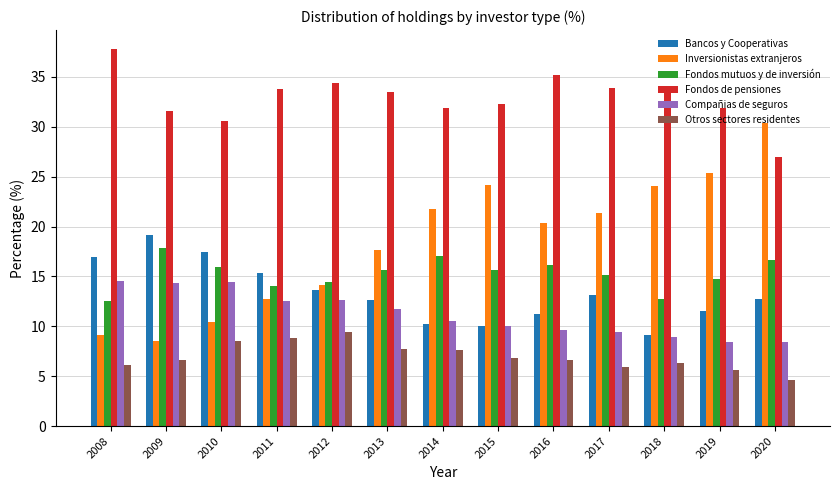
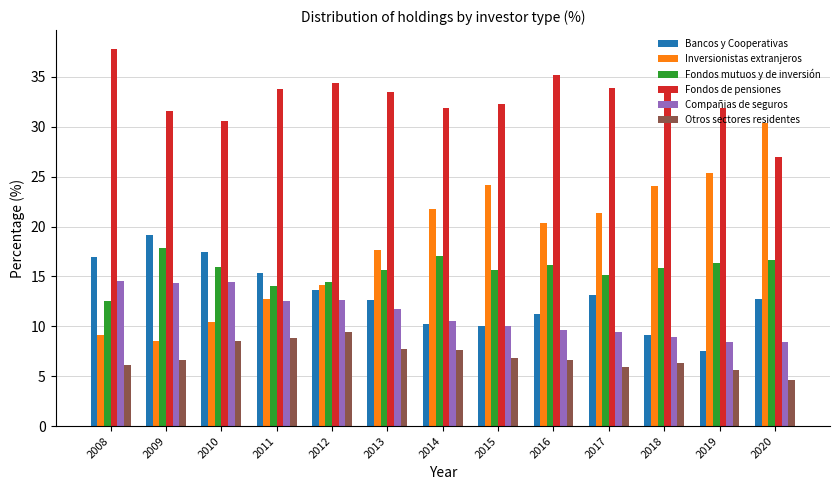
  {
    "Bancos y Cooperativas": {
      "2008": 17,
      "2009": 19,
      "2010": 18,
      "2011": 15,
      "2012": 14,
      "2013": 13,
      "2014": 10,
      "2015": 10,
      "2016": 11,
      "2017": 13,
      "2018": 9,
-     "2019": 12,
+     "2019": 8,
      "2020": 13
    },
    "Inversionistas extranjeros": {
      "2008": 9,
      "2009": 9,
      "2010": 10,
      "2011": 13,
      "2012": 14,
      "2013": 18,
      "2014": 22,
      "2015": 24,
      "2016": 20,
      "2017": 21,
      "2018": 24,
      "2019": 25,
      "2020": 30
    },
    "Fondos mutuos y de inversión": {
      "2008": 13,
      "2009": 18,
      "2010": 16,
      "2011": 14,
      "2012": 14,
      "2013": 16,
      "2014": 17,
      "2015": 16,
      "2016": 16,
      "2017": 15,
-     "2018": 13,
-     "2019": 15,
+     "2018": 16,
+     "2019": 16,
      "2020": 17
    },
    "Fondos de pensiones": {
      "2008": 38,
      "2009": 32,
      "2010": 31,
      "2011": 34,
      "2012": 34,
      "2013": 34,
      "2014": 32,
      "2015": 32,
      "2016": 35,
      "2017": 34,
      "2018": 34,
      "2019": 32,
      "2020": 27
    },
    "Compañias de seguros": {
      "2008": 15,
      "2009": 14,
      "2010": 14,
      "2011": 13,
      "2012": 13,
      "2013": 12,
      "2014": 11,
      "2015": 10,
      "2016": 10,
      "2017": 9,
      "2018": 9,
      "2019": 8,
      "2020": 8
    },
    "Otros sectores residentes": {
      "2008": 6,
      "2009": 7,
      "2010": 9,
      "2011": 9,
      "2012": 9,
      "2013": 8,
      "2014": 8,
      "2015": 7,
      "2016": 7,
      "2017": 6,
      "2018": 6,
      "2019": 6,
      "2020": 5
    }
  }
